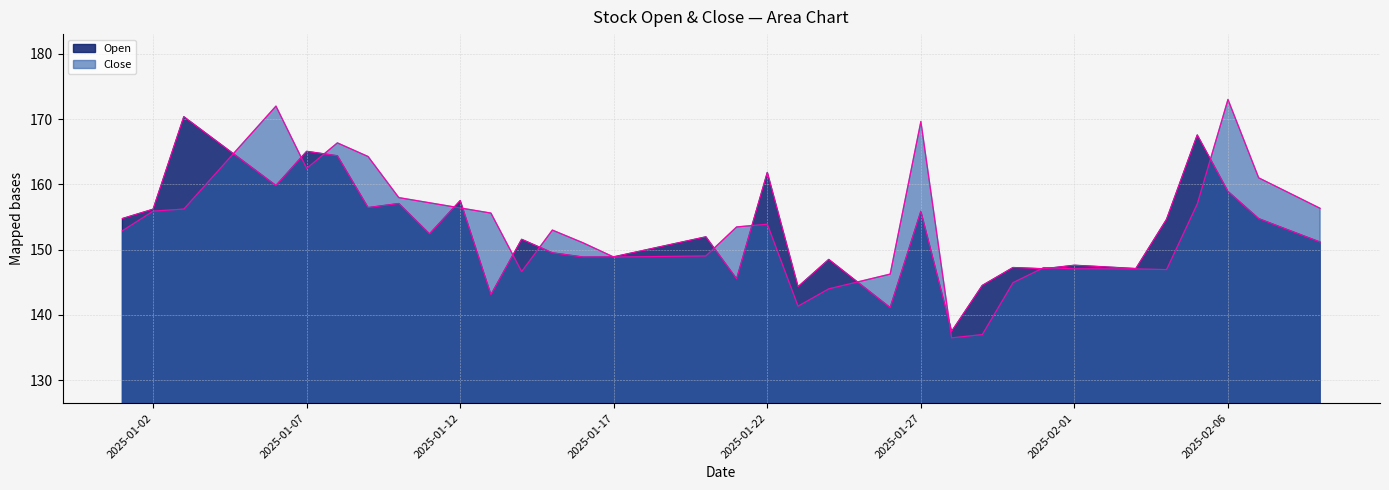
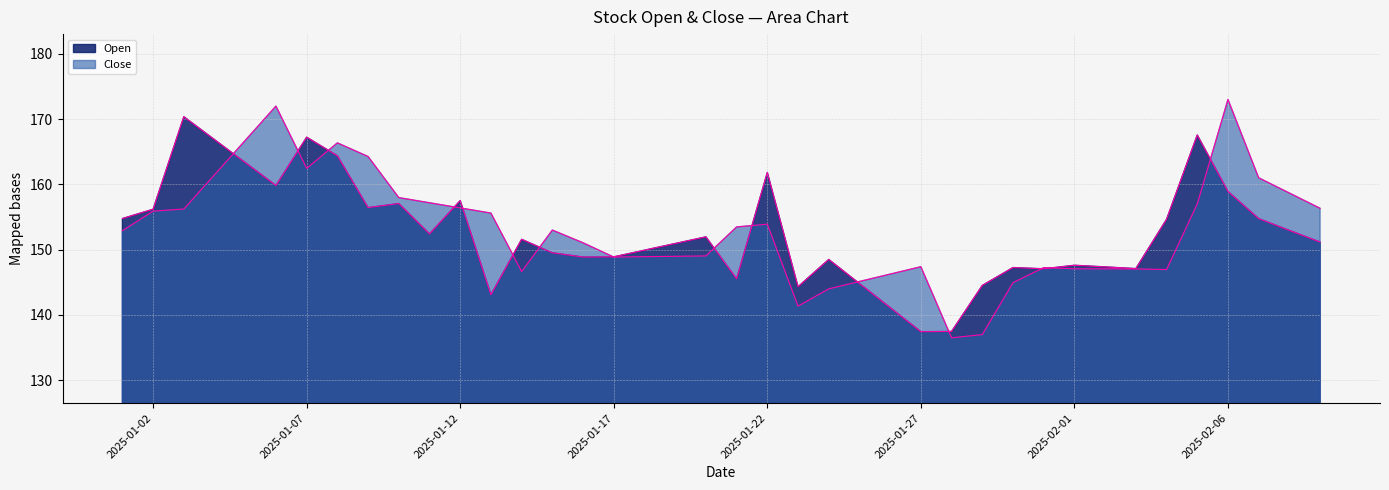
  {
    "Open": {
-     "2025-01-07": 165,
+     "2025-01-07": 167,
      "2025-01-12": 158,
      "2025-01-22": 162,
-     "2025-01-27": 156,
+     "2025-01-27": 137,
      "2025-02-01": 148,
      "2025-02-06": 159
    },
    "Close": {
      "2025-01-07": 162,
      "2025-01-12": 156,
      "2025-01-22": 154,
-     "2025-01-27": 170,
+     "2025-01-27": 147,
      "2025-02-01": 147,
      "2025-02-06": 173
    }
  }
